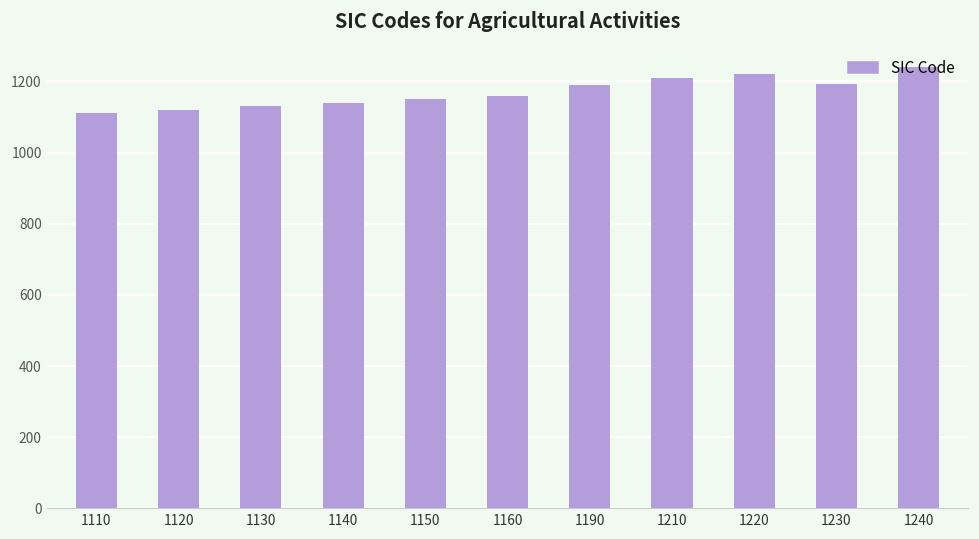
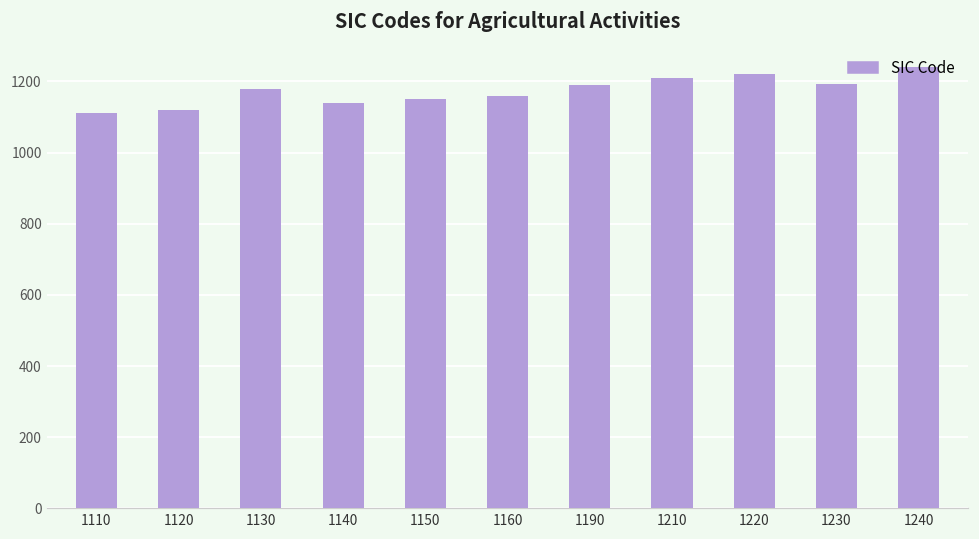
  {
    "1110": 1110,
    "1120": 1120,
-   "1130": 1130,
+   "1130": 1180,
    "1140": 1140,
    "1150": 1150,
    "1160": 1160,
    "1190": 1190,
    "1210": 1210,
    "1220": 1220,
    "1230": 1190,
    "1240": 1240
  }
